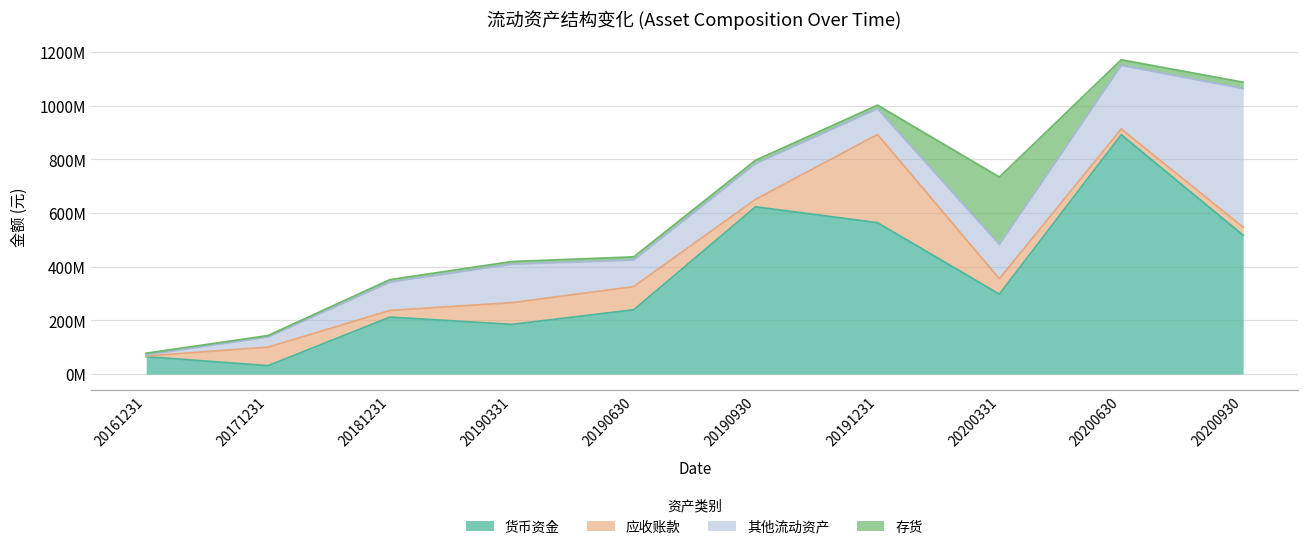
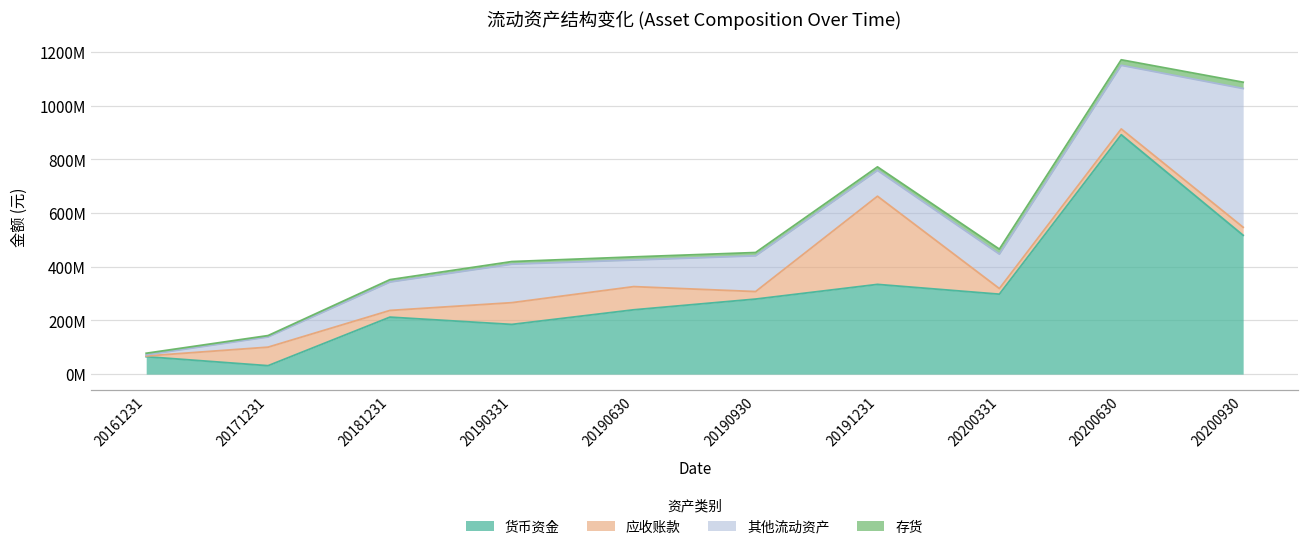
  {
    "货币资金": {
      "20171231": 30000000,
      "20181231": 210000000,
      "20190331": 190000000,
      "20190630": 240000000,
-     "20190930": 620000000,
-     "20191231": 560000000,
+     "20190930": 280000000,
+     "20191231": 330000000,
      "20200331": 300000000,
      "20200630": 890000000,
      "20200930": 520000000
    },
    "应收账款": {
      "20171231": 70000000,
      "20181231": 20000000,
      "20190331": 80000000,
      "20190630": 90000000,
      "20190930": 30000000,
      "20191231": 330000000,
-     "20200331": 60000000,
+     "20200331": 20000000,
      "20200630": 20000000,
      "20200930": 30000000
    },
    "其他流动资产": {
      "20190630": 100000000,
      "20190930": 130000000,
      "20191231": 100000000,
      "20200331": 130000000,
      "20200630": 240000000,
      "20200930": 520000000
    },
    "存货": {
      "20190630": 10000000,
      "20190930": 10000000,
      "20191231": 10000000,
-     "20200331": 250000000,
+     "20200331": 20000000,
      "20200630": 20000000,
      "20200930": 20000000
    }
  }
